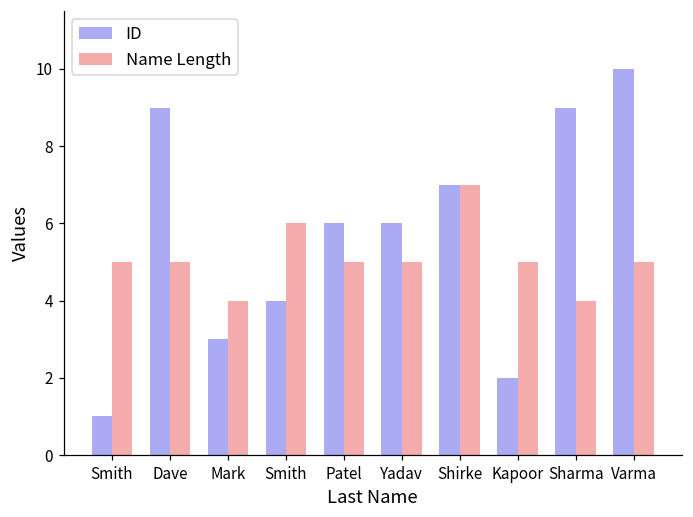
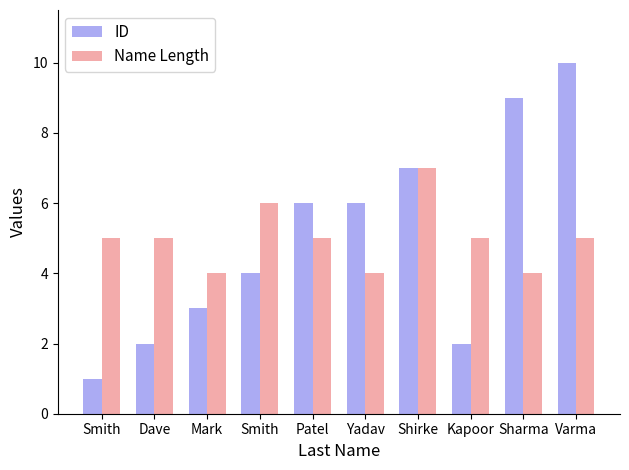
  {
    "ID": {
-     "Dave": 9,
+     "Dave": 2,
      "Mark": 3,
      "Patel": 6,
      "Yadav": 6,
      "Shirke": 7,
      "Kapoor": 2,
      "Sharma": 9,
      "Varma": 10
    },
    "Name Length": {
      "Dave": 5,
      "Mark": 4,
      "Patel": 5,
-     "Yadav": 5,
+     "Yadav": 4,
      "Shirke": 7,
      "Kapoor": 5,
      "Sharma": 4,
      "Varma": 5
    }
  }
